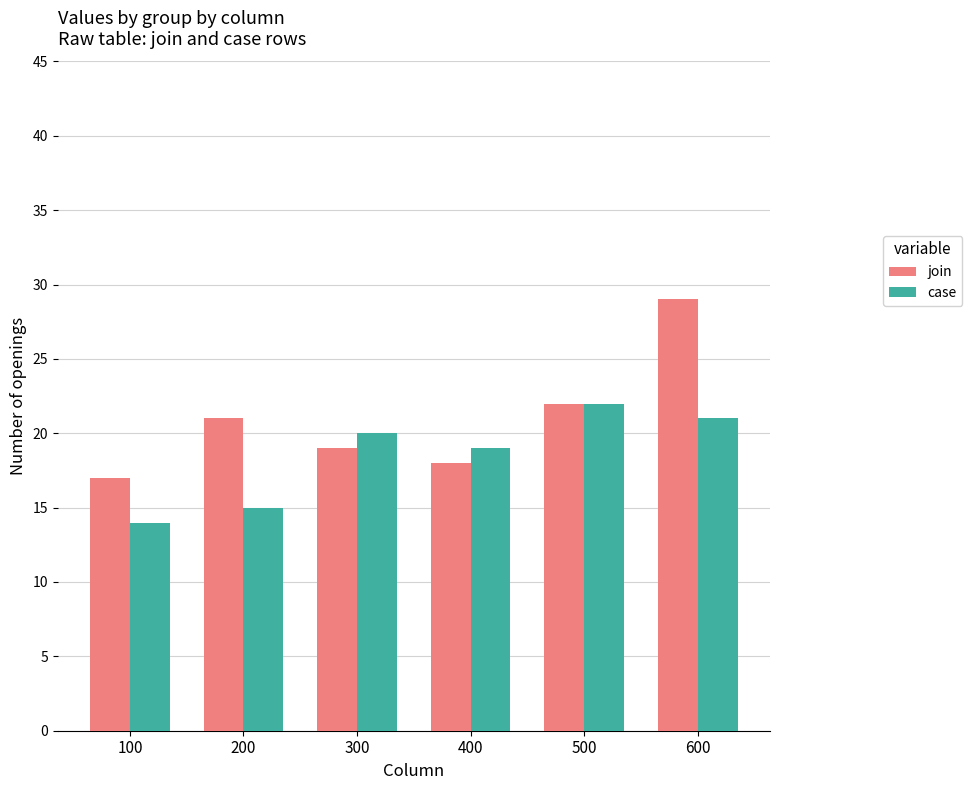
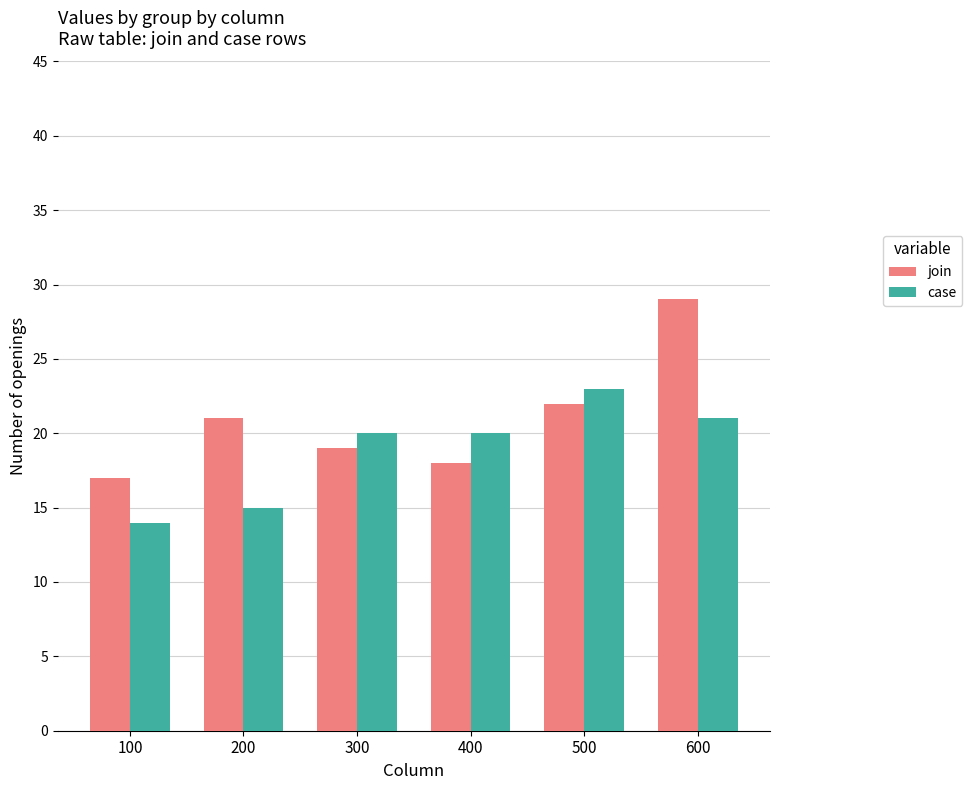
  {
    "join": {
      "100": 17,
      "200": 21,
      "300": 19,
      "400": 18,
      "500": 22,
      "600": 29
    },
    "case": {
      "100": 14,
      "200": 15,
      "300": 20,
-     "400": 19,
-     "500": 22,
+     "400": 20,
+     "500": 23,
      "600": 21
    }
  }
